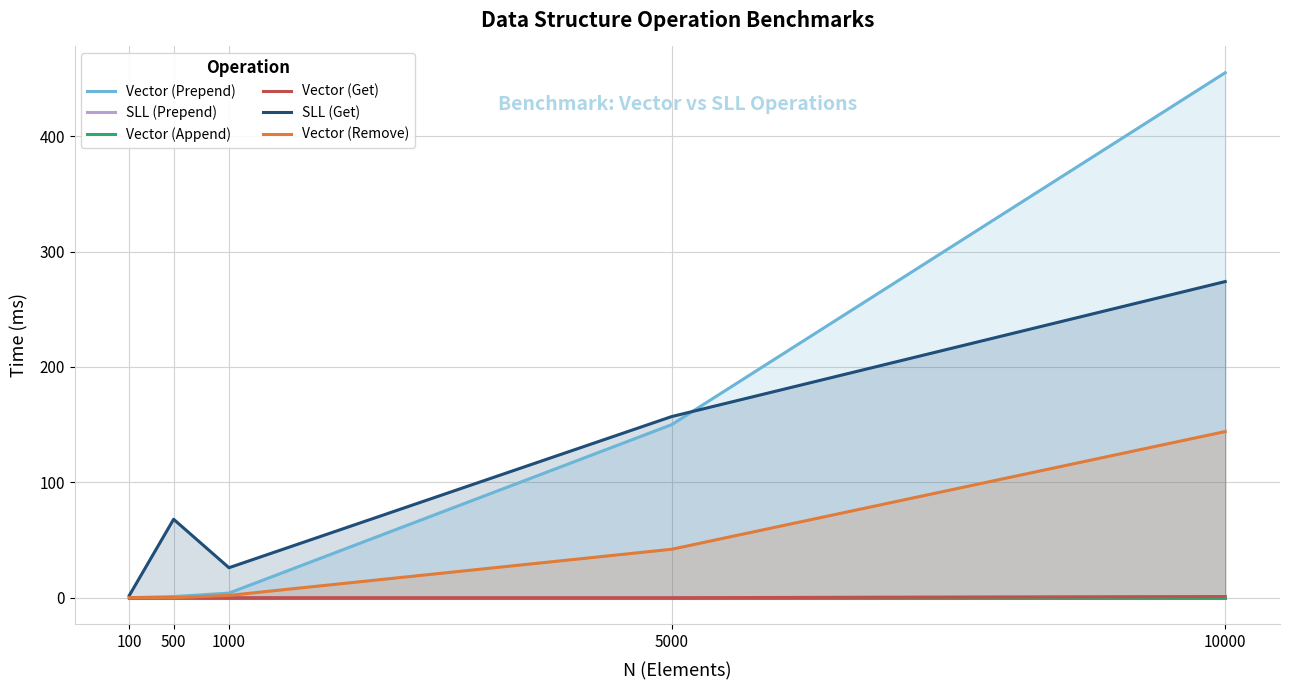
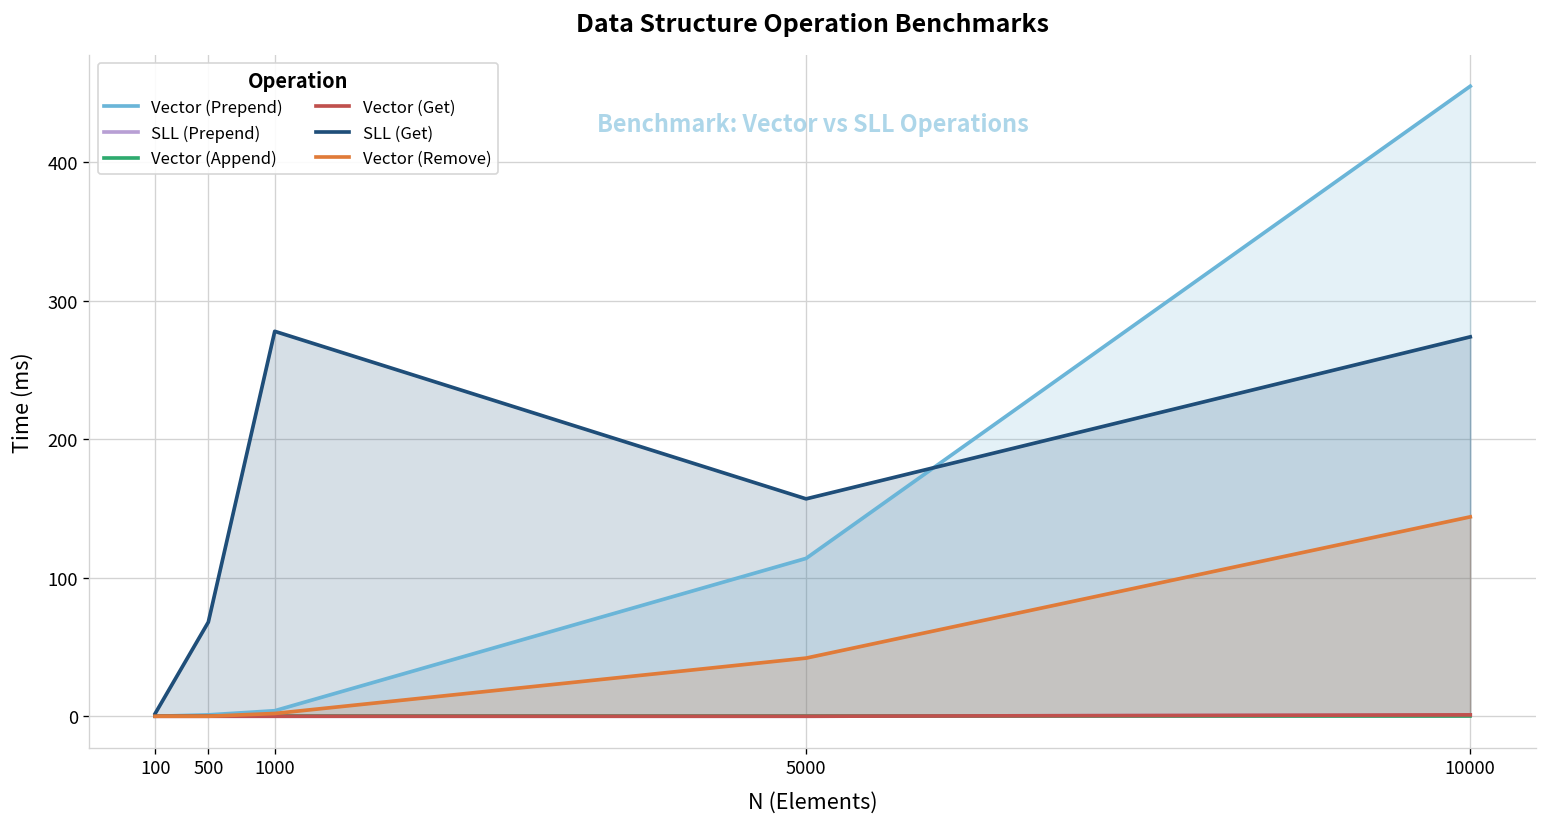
  {
    "Vector (Prepend)": {
-     "5000": 150,
+     "5000": 114,
      "10000": 455
    },
    "SLL (Get)": {
      "500": 68,
-     "1000": 26,
+     "1000": 278,
      "5000": 157,
      "10000": 274
    }
  }
